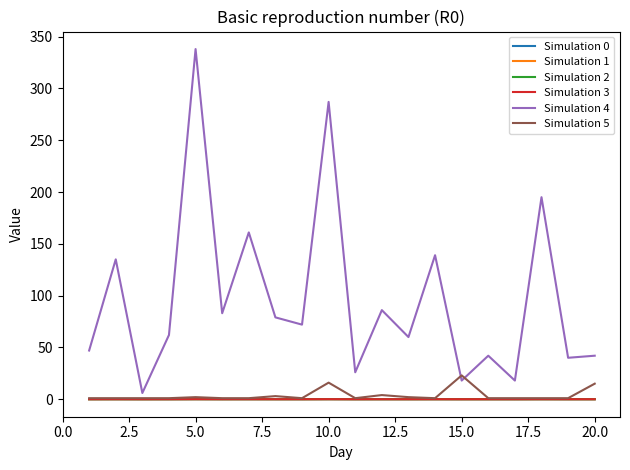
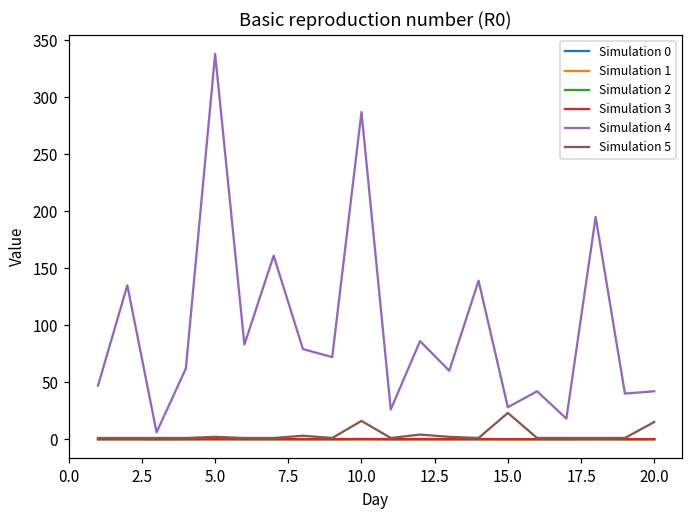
  {
    "Simulation 3": {
      "10.0": 0,
      "15.0": 0,
      "20.0": 0
    },
    "Simulation 4": {
      "5.0": 338,
      "10.0": 287,
-     "15.0": 18,
+     "15.0": 28,
      "20.0": 42
    },
    "Simulation 5": {
      "10.0": 16,
      "15.0": 23,
      "20.0": 15
    }
  }
